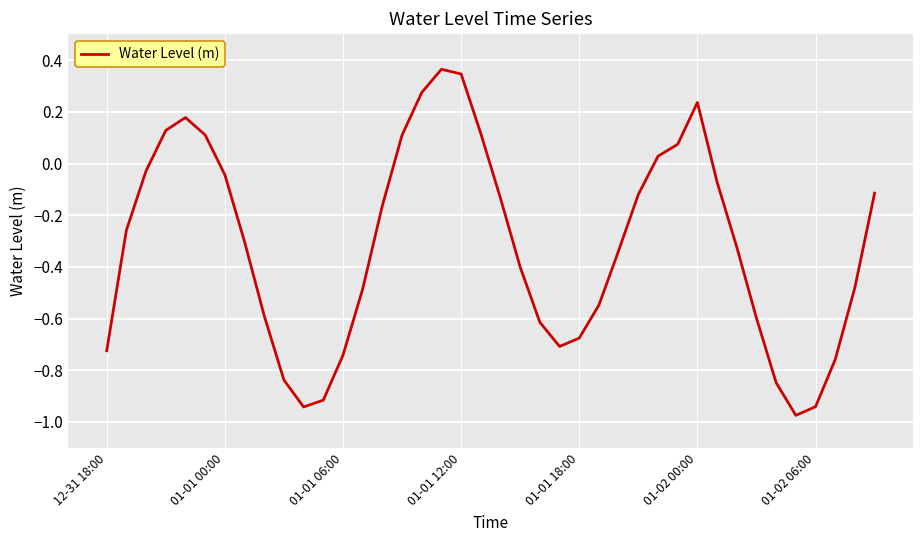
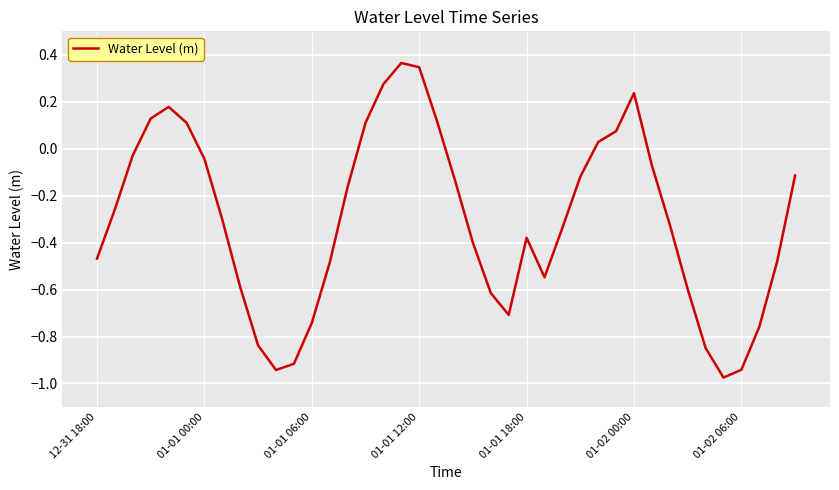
  {
-   "12-31 18:00": -0.72,
+   "12-31 18:00": -0.47,
    "01-01 00:00": -0.04,
    "01-01 06:00": -0.74,
    "01-01 12:00": 0.35,
-   "01-01 18:00": -0.68,
+   "01-01 18:00": -0.38,
    "01-02 00:00": 0.24,
    "01-02 06:00": -0.94
  }
